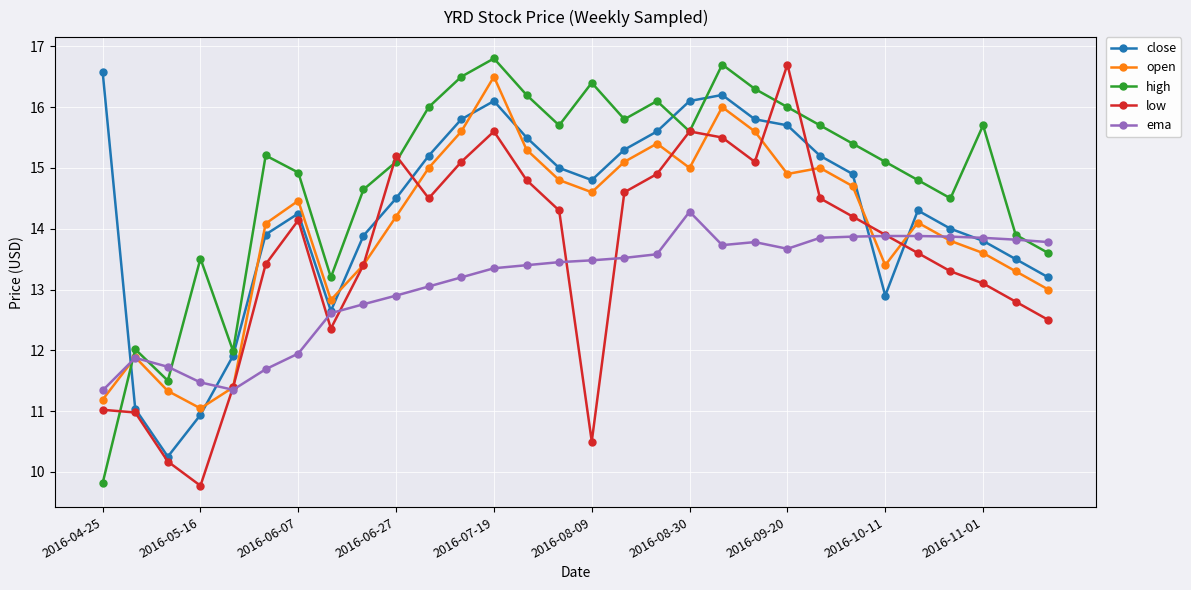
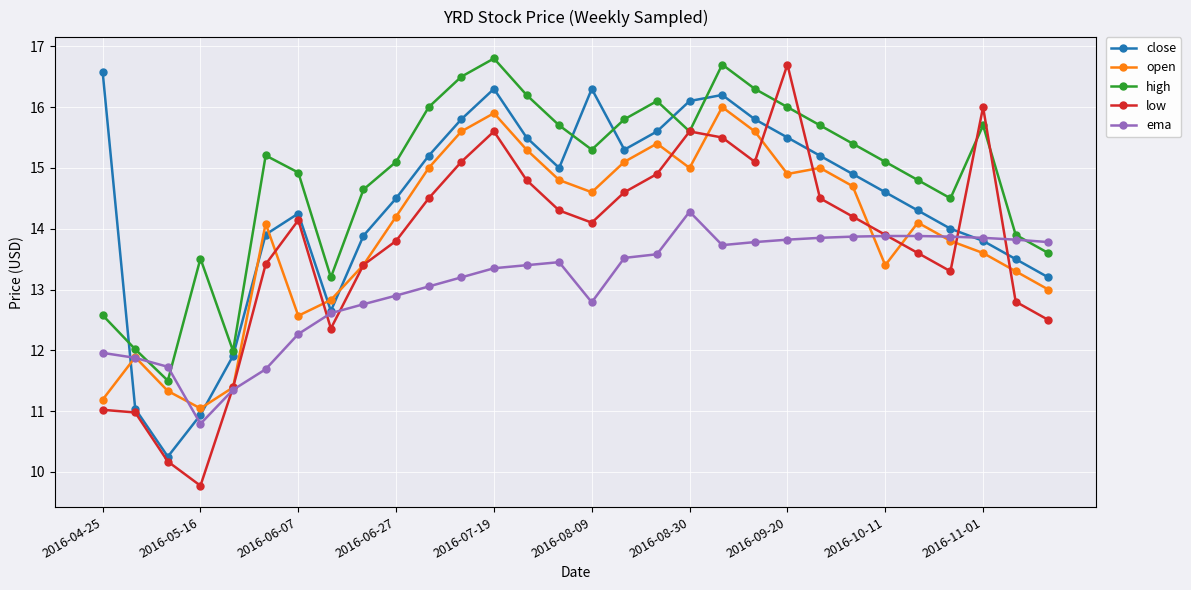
  {
    "close": {
      "2016-04-25": 16.6,
      "2016-05-16": 10.9,
      "2016-06-07": 14.2,
      "2016-06-27": 14.5,
-     "2016-07-19": 16.1,
-     "2016-08-09": 14.8,
+     "2016-07-19": 16.3,
+     "2016-08-09": 16.3,
      "2016-08-30": 16.1,
-     "2016-09-20": 15.7,
-     "2016-10-11": 12.9,
+     "2016-09-20": 15.5,
+     "2016-10-11": 14.6,
      "2016-11-01": 13.8
    },
    "open": {
      "2016-04-25": 11.2,
      "2016-05-16": 11.0,
-     "2016-06-07": 14.5,
+     "2016-06-07": 12.6,
      "2016-06-27": 14.2,
-     "2016-07-19": 16.5,
+     "2016-07-19": 15.9,
      "2016-08-09": 14.6,
      "2016-08-30": 15.0,
      "2016-09-20": 14.9,
      "2016-10-11": 13.4,
      "2016-11-01": 13.6
    },
    "high": {
-     "2016-04-25": 9.8,
+     "2016-04-25": 12.6,
      "2016-05-16": 13.5,
      "2016-06-07": 14.9,
      "2016-06-27": 15.1,
      "2016-07-19": 16.8,
-     "2016-08-09": 16.4,
+     "2016-08-09": 15.3,
      "2016-09-20": 16.0,
      "2016-10-11": 15.1,
      "2016-11-01": 15.7
    },
    "low": {
      "2016-04-25": 11.0,
      "2016-05-16": 9.8,
      "2016-06-07": 14.1,
-     "2016-06-27": 15.2,
+     "2016-06-27": 13.8,
      "2016-07-19": 15.6,
-     "2016-08-09": 10.5,
+     "2016-08-09": 14.1,
      "2016-09-20": 16.7,
-     "2016-11-01": 13.1
+     "2016-11-01": 16.0
    },
    "ema": {
-     "2016-04-25": 11.3,
-     "2016-05-16": 11.5,
-     "2016-06-07": 11.9,
+     "2016-04-25": 12.0,
+     "2016-05-16": 10.8,
+     "2016-06-07": 12.3,
      "2016-06-27": 12.9,
      "2016-07-19": 13.4,
-     "2016-08-09": 13.5,
+     "2016-08-09": 12.8,
      "2016-08-30": 14.3,
-     "2016-09-20": 13.7,
+     "2016-09-20": 13.8,
      "2016-11-01": 13.9
    }
  }
